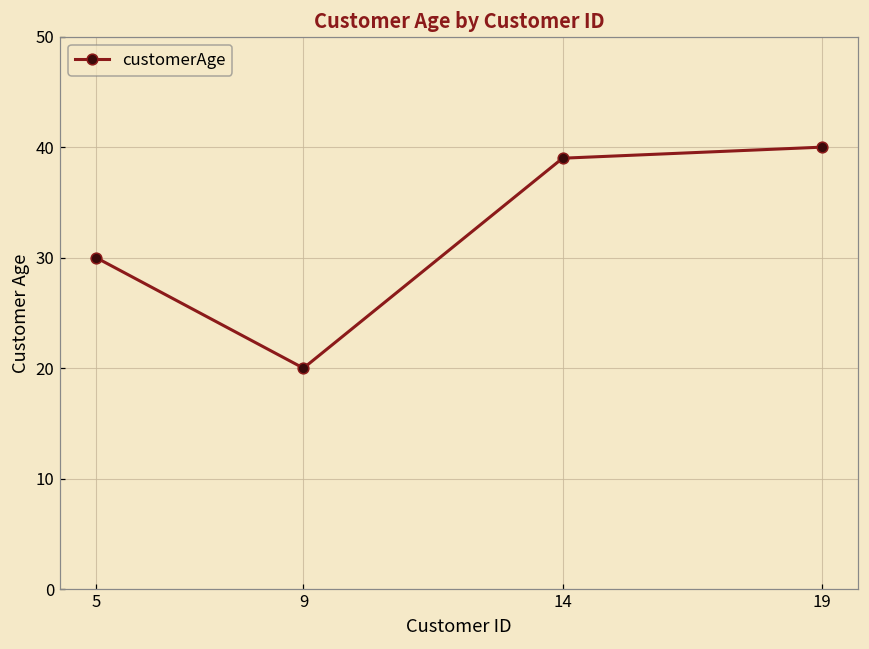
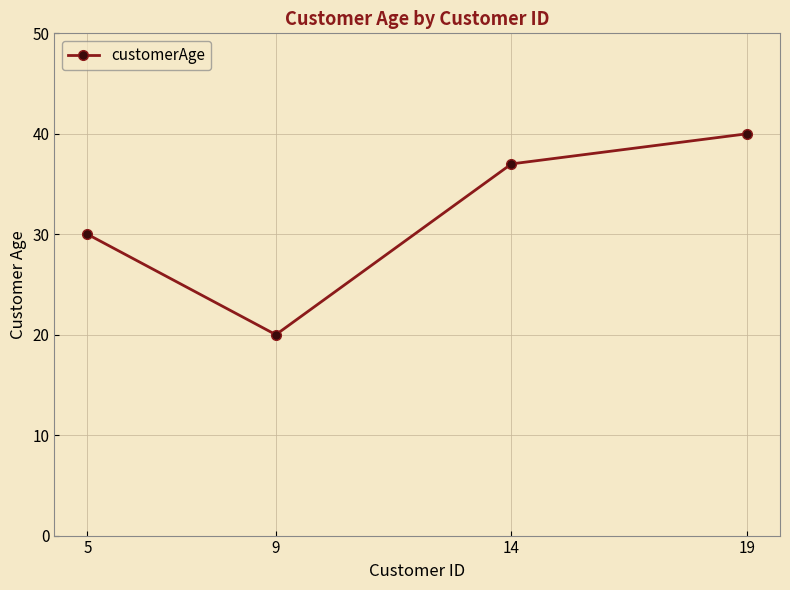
  {
    "5": 30,
    "9": 20,
-   "14": 39,
+   "14": 37,
    "19": 40
  }
